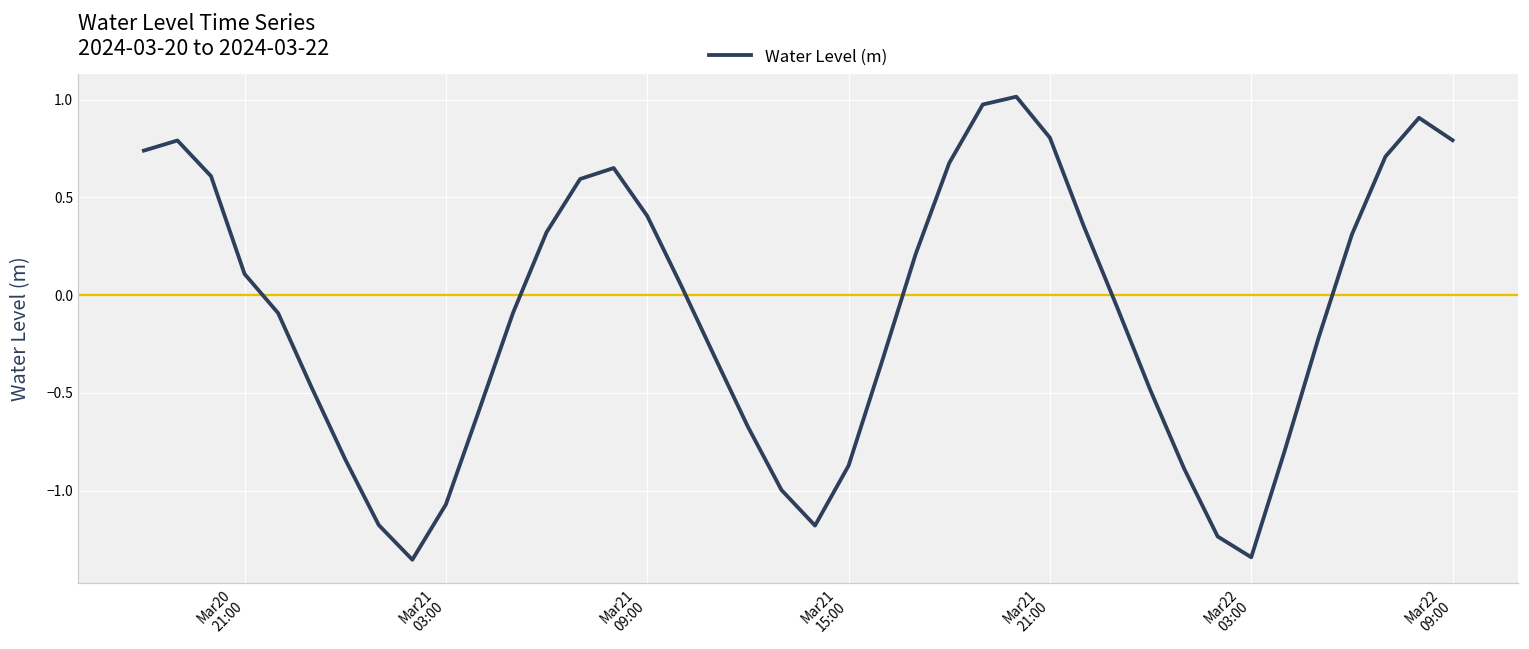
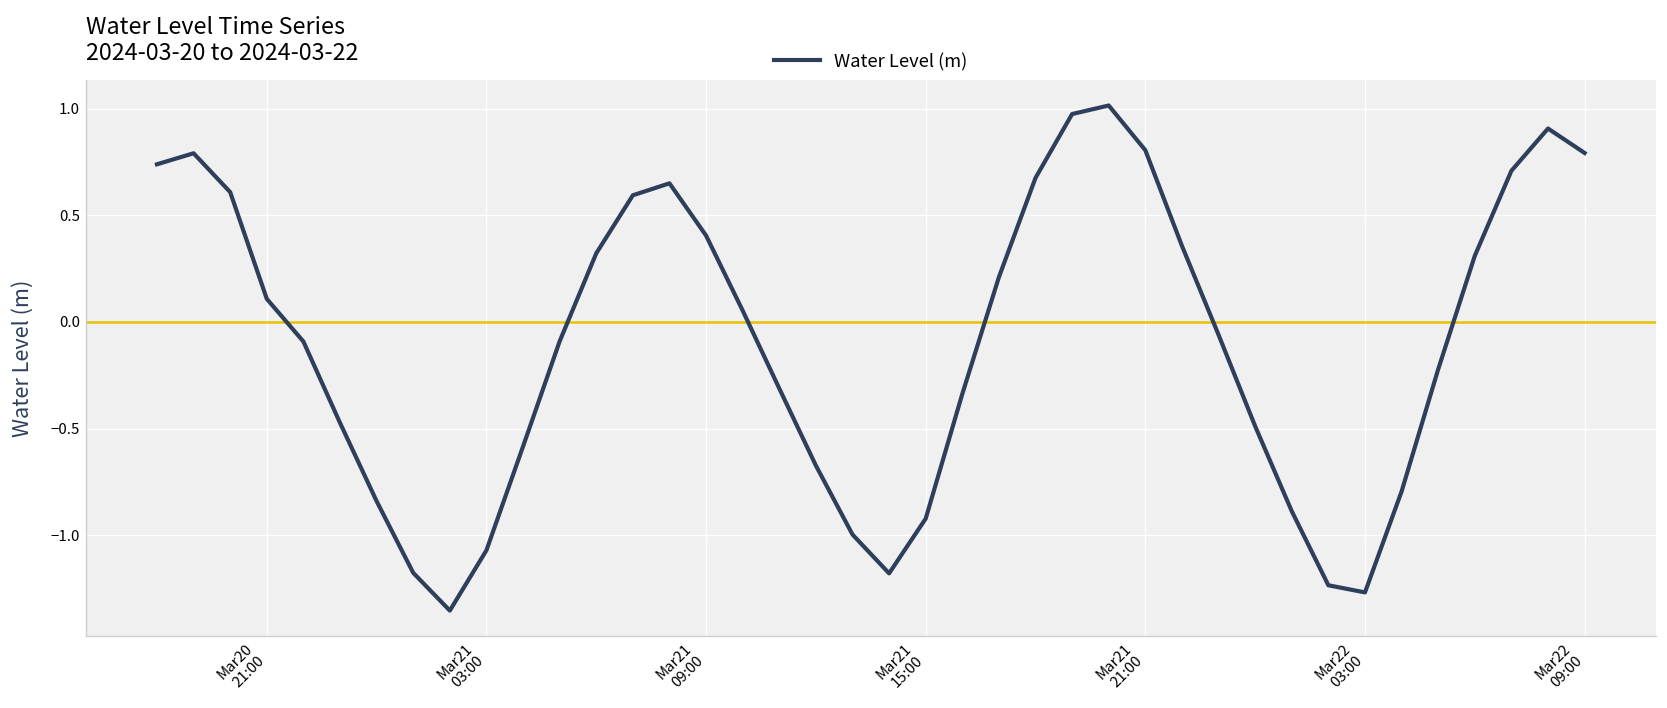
  {
    "Mar20 21:00": 0.11,
    "Mar21 03:00": -1.07,
    "Mar21 09:00": 0.41,
-   "Mar21 15:00": -0.87,
+   "Mar21 15:00": -0.92,
    "Mar21 21:00": 0.80,
-   "Mar22 03:00": -1.34,
+   "Mar22 03:00": -1.27,
    "Mar22 09:00": 0.79
  }
